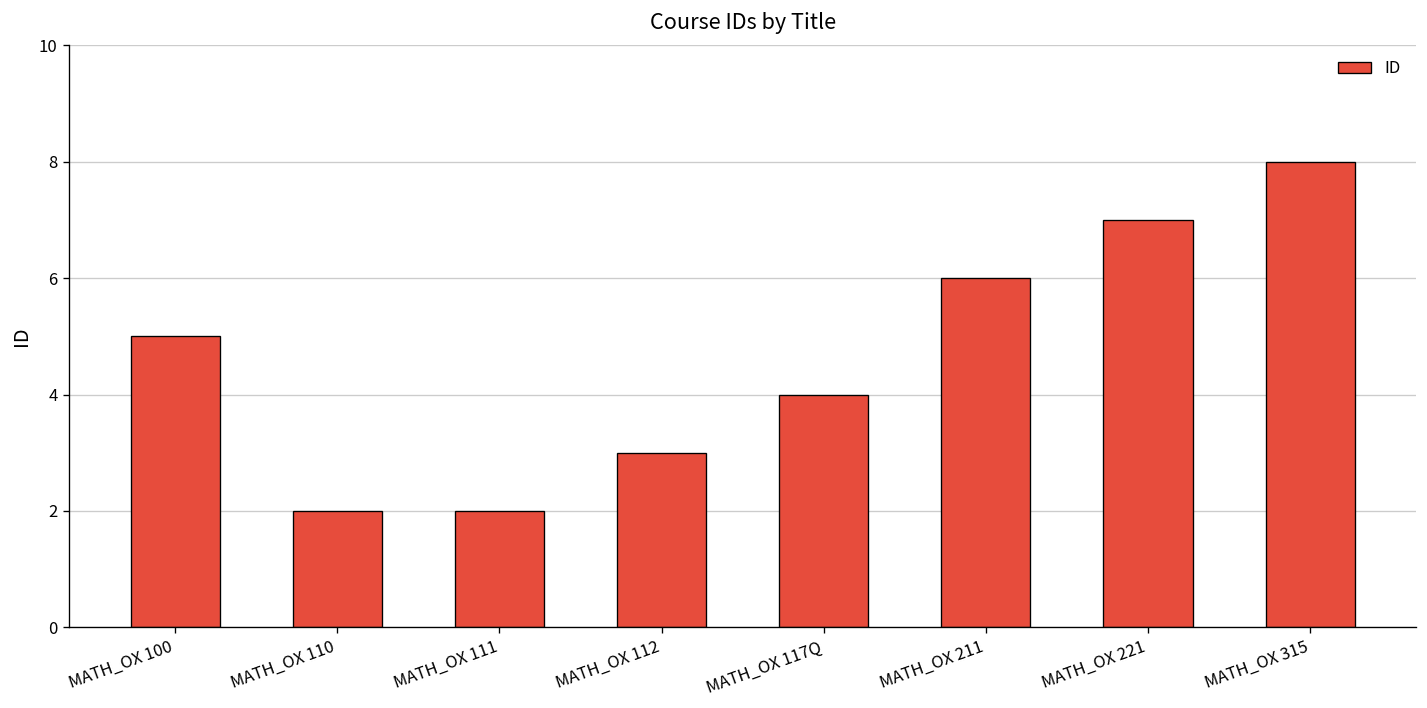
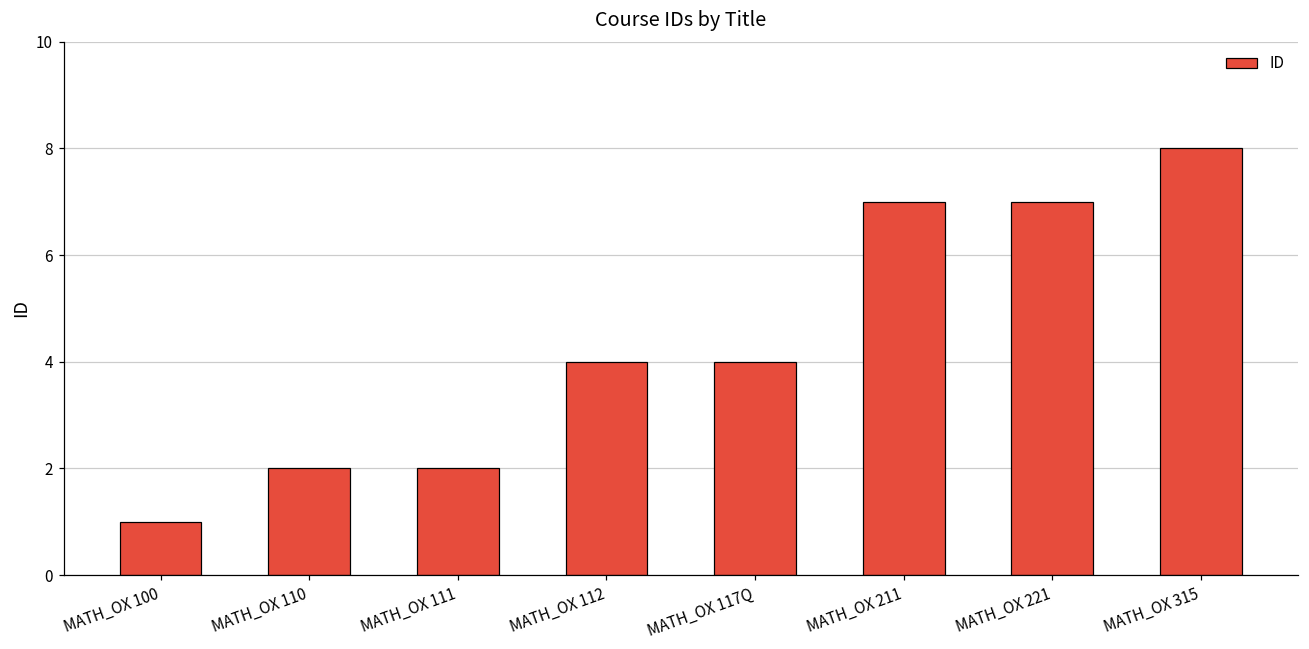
  {
-   "MATH_OX 100": 5,
+   "MATH_OX 100": 1,
    "MATH_OX 110": 2,
    "MATH_OX 111": 2,
-   "MATH_OX 112": 3,
+   "MATH_OX 112": 4,
    "MATH_OX 117Q": 4,
-   "MATH_OX 211": 6,
+   "MATH_OX 211": 7,
    "MATH_OX 221": 7,
    "MATH_OX 315": 8
  }
